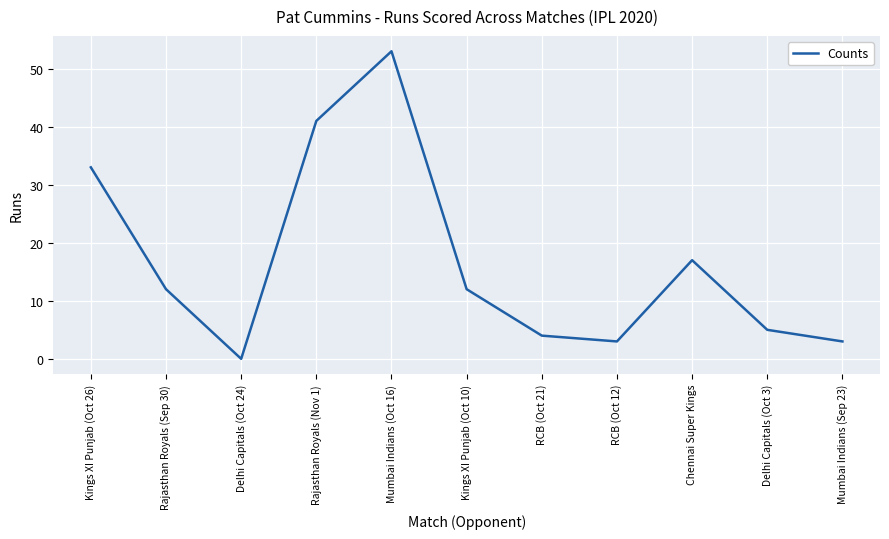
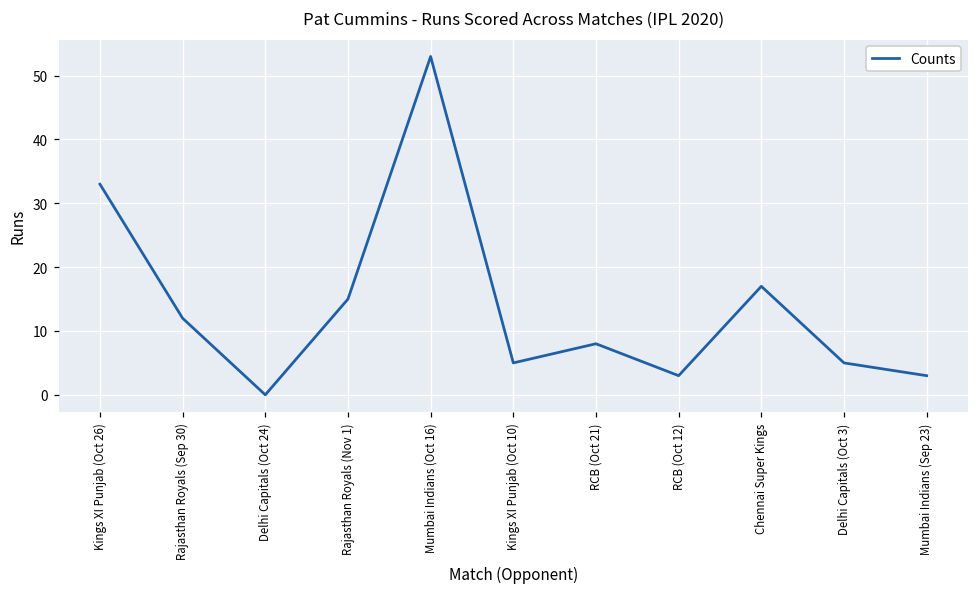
  {
    "Kings XI Punjab (Oct 26)": 33,
    "Rajasthan Royals (Sep 30)": 12,
    "Delhi Capitals (Oct 24)": 0,
-   "Rajasthan Royals (Nov 1)": 41,
+   "Rajasthan Royals (Nov 1)": 15,
    "Mumbai Indians (Oct 16)": 53,
-   "Kings XI Punjab (Oct 10)": 12,
-   "RCB (Oct 21)": 4,
+   "Kings XI Punjab (Oct 10)": 5,
+   "RCB (Oct 21)": 8,
    "RCB (Oct 12)": 3,
    "Chennai Super Kings": 17,
    "Delhi Capitals (Oct 3)": 5,
    "Mumbai Indians (Sep 23)": 3
  }
